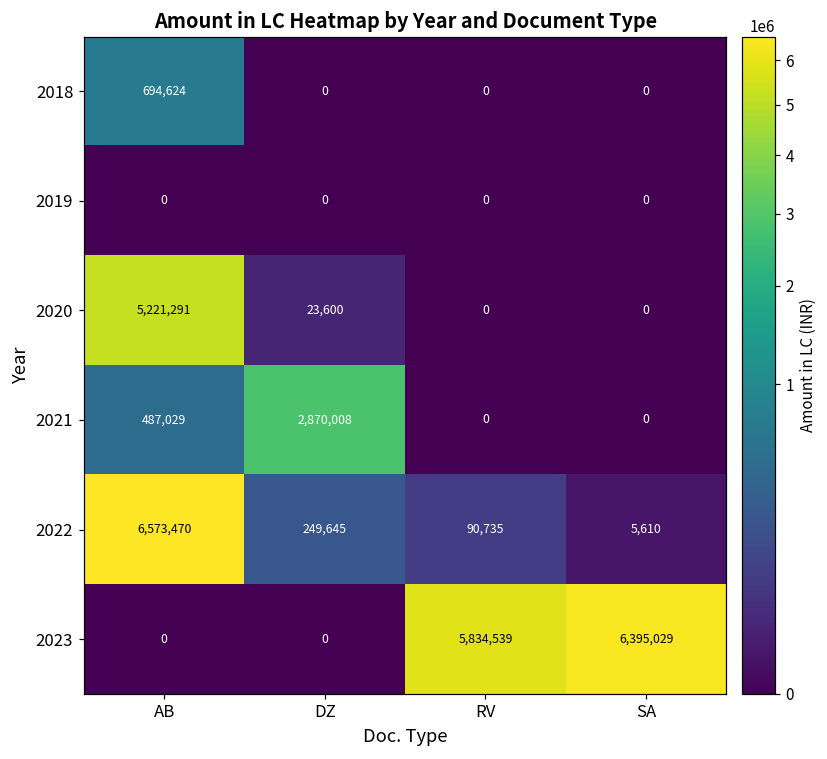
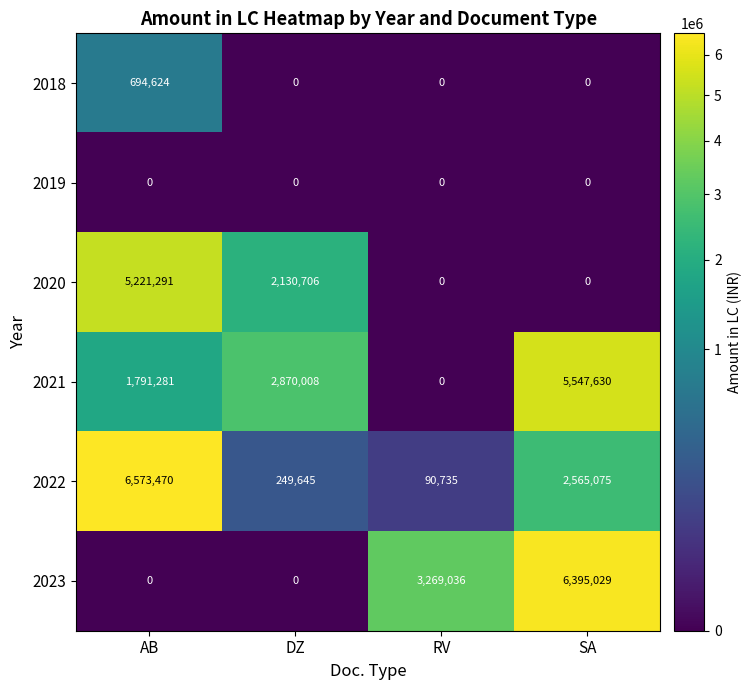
  {
    "2018": {
      "AB": "694,624",
      "DZ": "0",
      "RV": "0",
      "SA": "0"
    },
    "2019": {
      "AB": "0",
      "DZ": "0",
      "RV": "0",
      "SA": "0"
    },
    "2020": {
      "AB": "5,221,291",
-     "DZ": "23,600",
+     "DZ": "2,130,706",
      "RV": "0",
      "SA": "0"
    },
    "2021": {
-     "AB": "487,029",
+     "AB": "1,791,281",
      "DZ": "2,870,008",
      "RV": "0",
-     "SA": "0"
+     "SA": "5,547,630"
    },
    "2022": {
      "AB": "6,573,470",
      "DZ": "249,645",
      "RV": "90,735",
-     "SA": "5,610"
+     "SA": "2,565,075"
    },
    "2023": {
      "AB": "0",
      "DZ": "0",
-     "RV": "5,834,539",
+     "RV": "3,269,036",
      "SA": "6,395,029"
    }
  }
